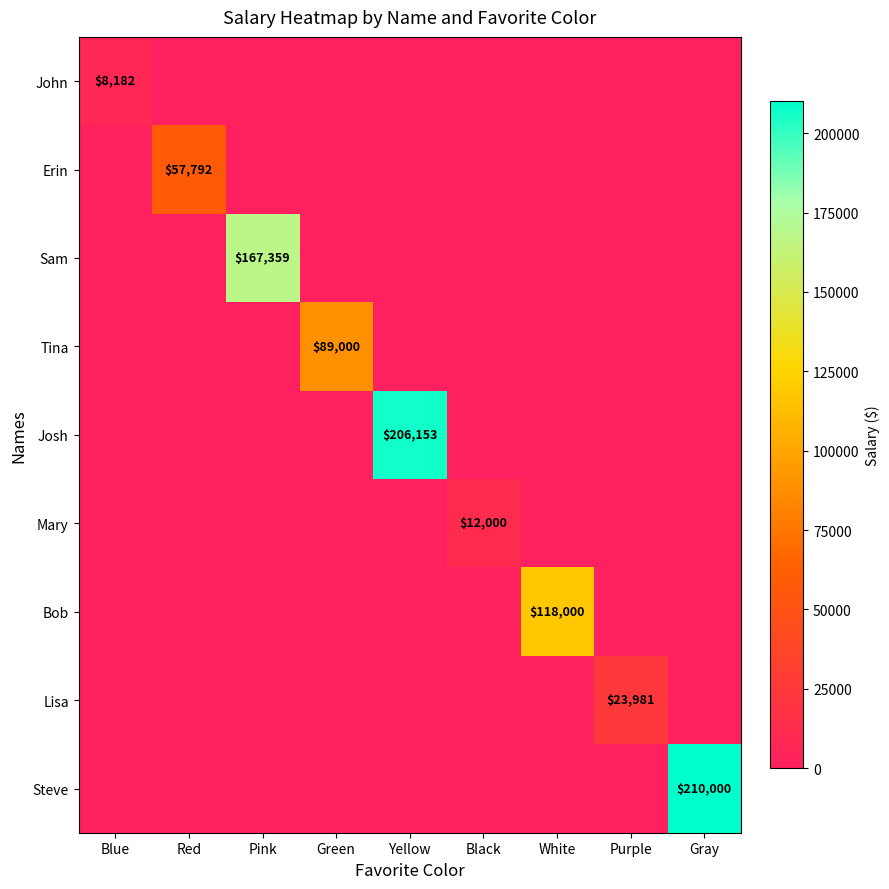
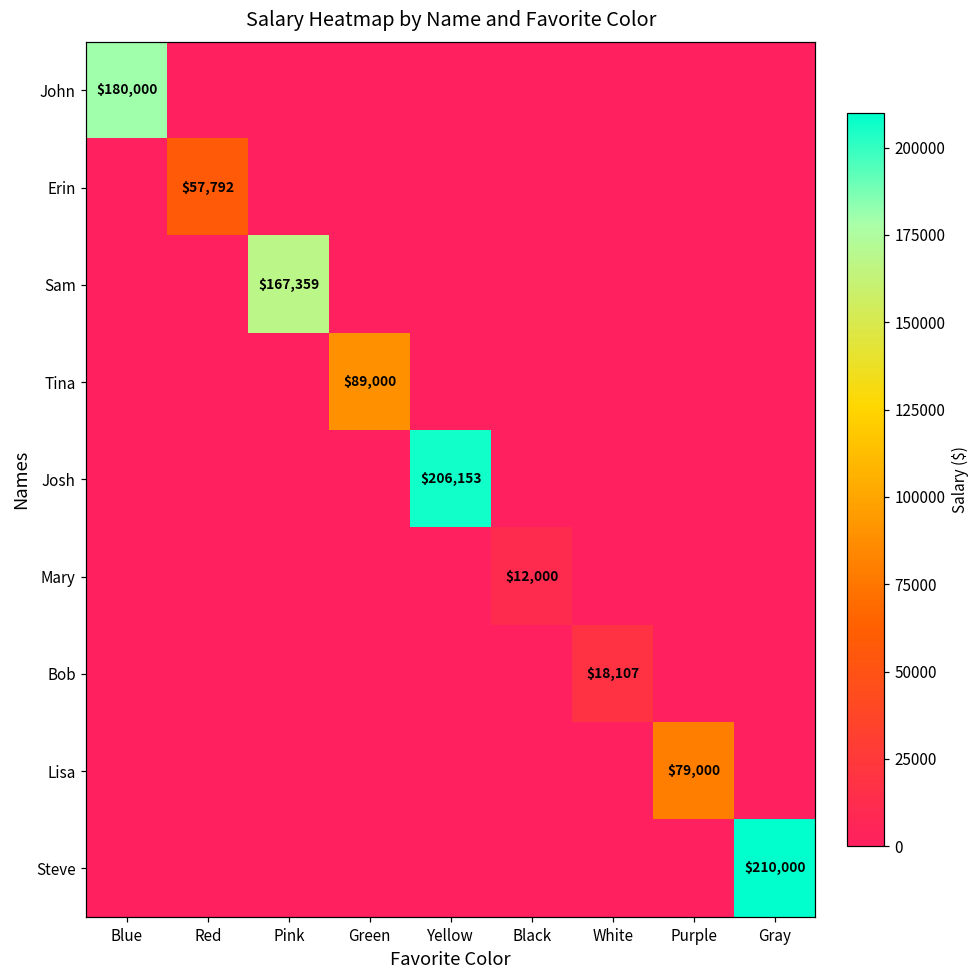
  {
    "John": {
-     "Blue": "$8,182"
+     "Blue": "$180,000"
    },
    "Erin": {
      "Red": "$57,792"
    },
    "Sam": {
      "Pink": "$167,359"
    },
    "Tina": {
      "Green": "$89,000"
    },
    "Josh": {
      "Yellow": "$206,153"
    },
    "Mary": {
      "Black": "$12,000"
    },
    "Bob": {
-     "White": "$118,000"
+     "White": "$18,107"
    },
    "Lisa": {
-     "Purple": "$23,981"
+     "Purple": "$79,000"
    },
    "Steve": {
      "Gray": "$210,000"
    }
  }
